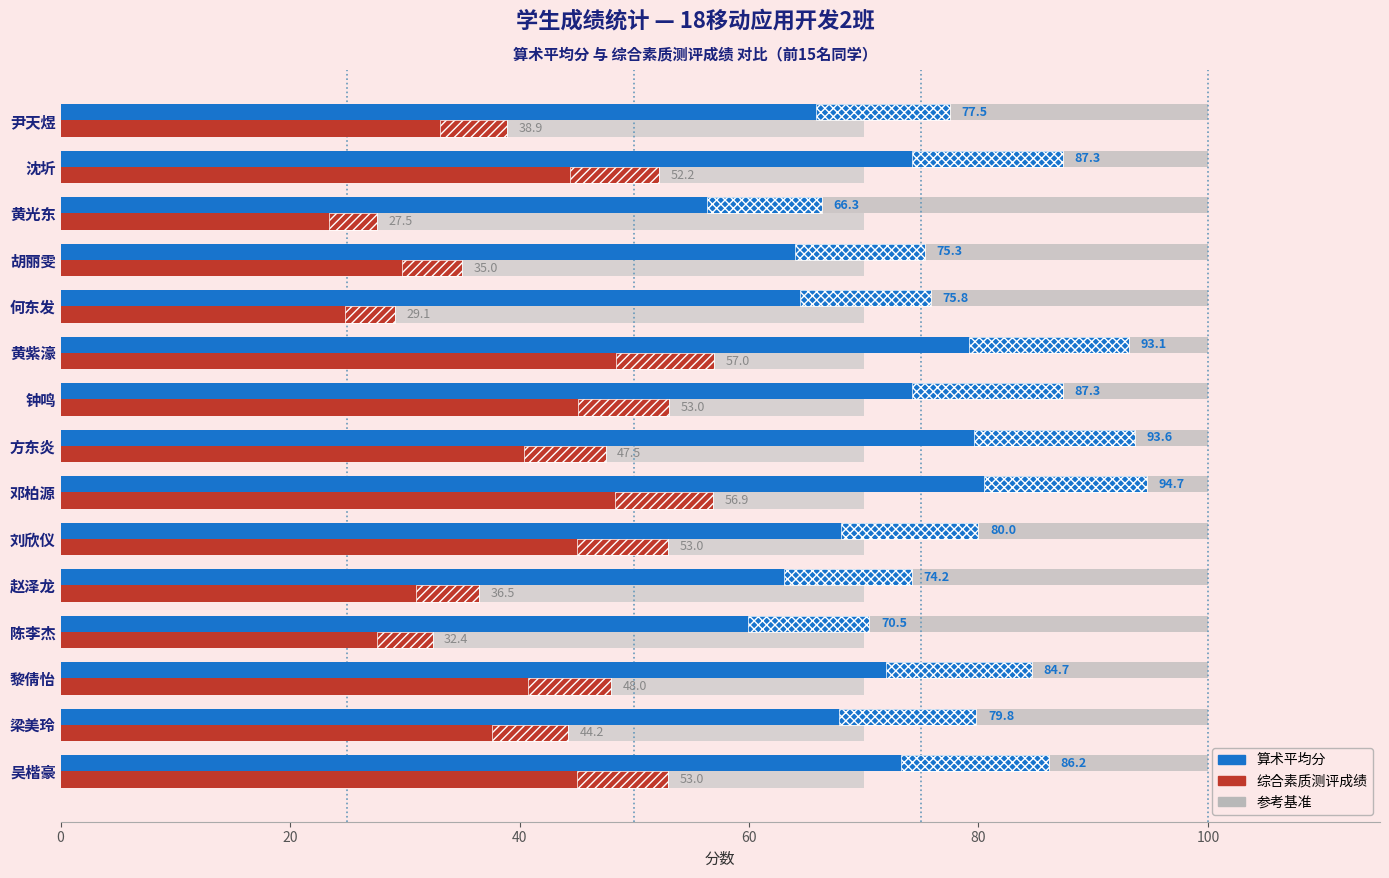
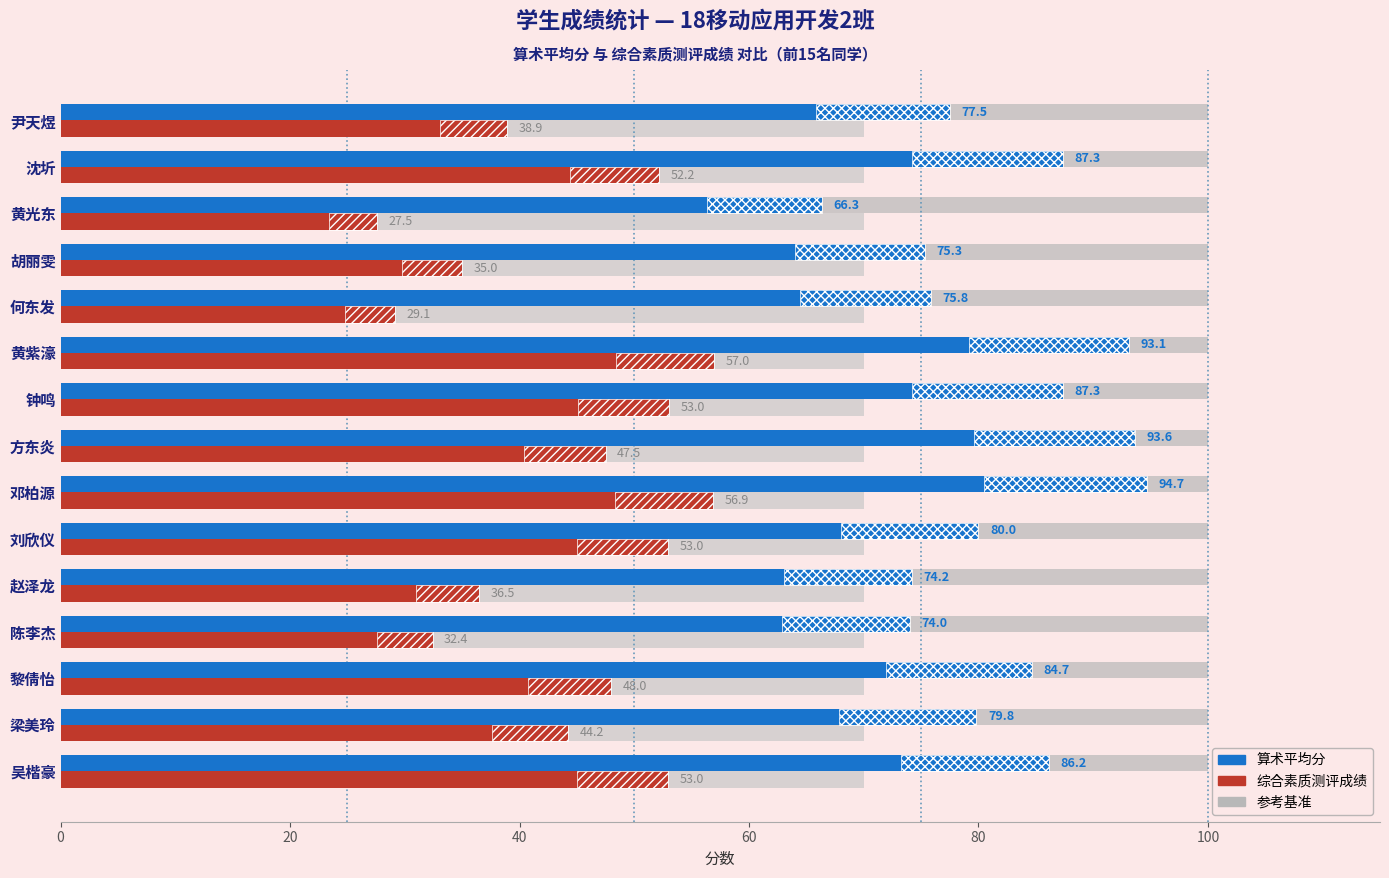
  {
    "算术平均分": {
-     "陈李杰": 70.5
+     "陈李杰": 74.0
    }
  }
